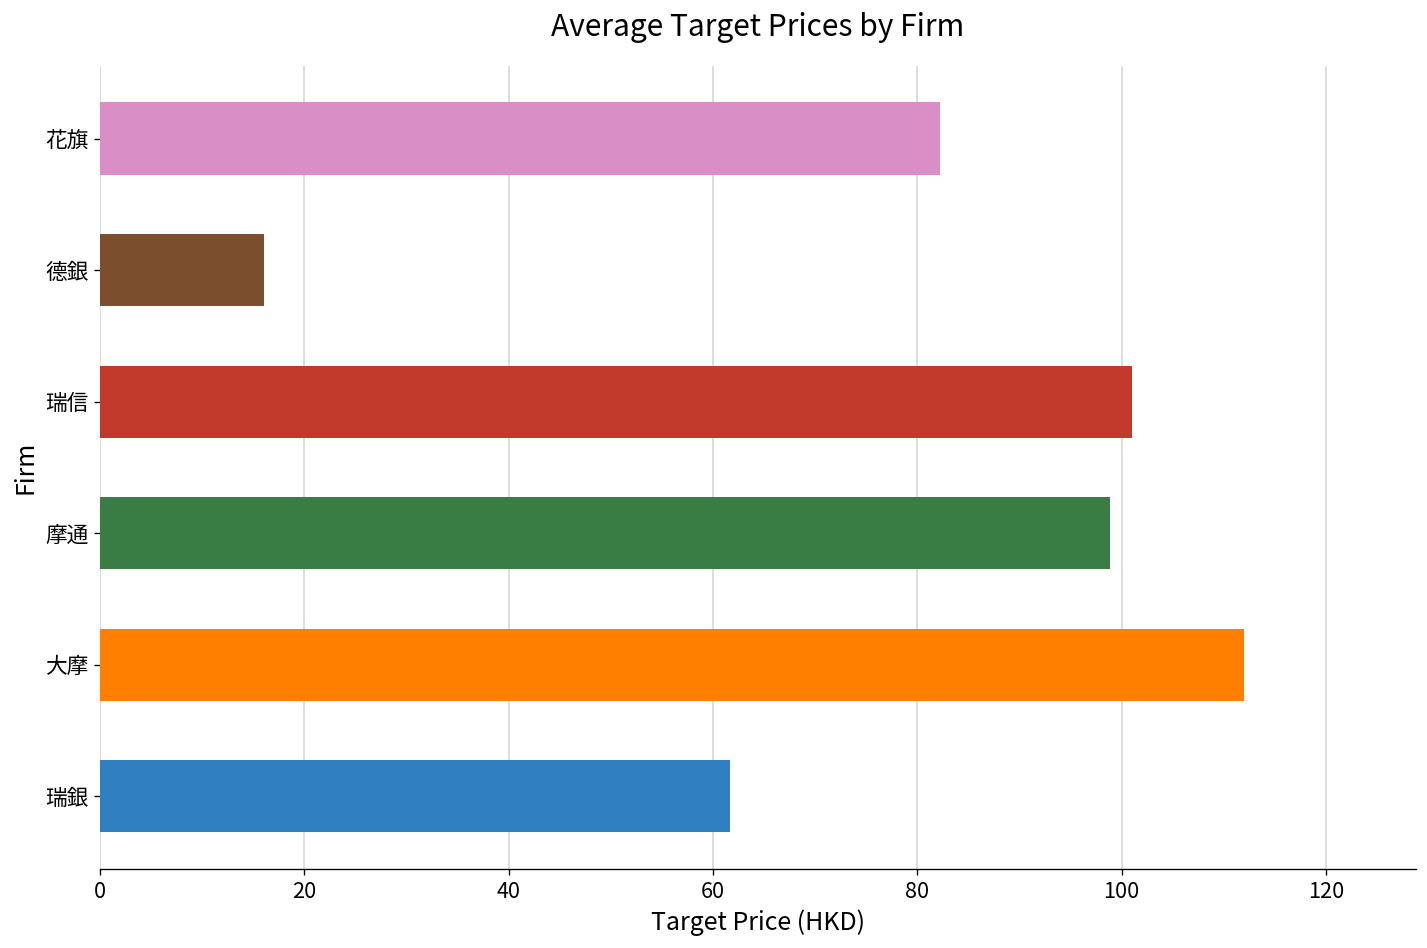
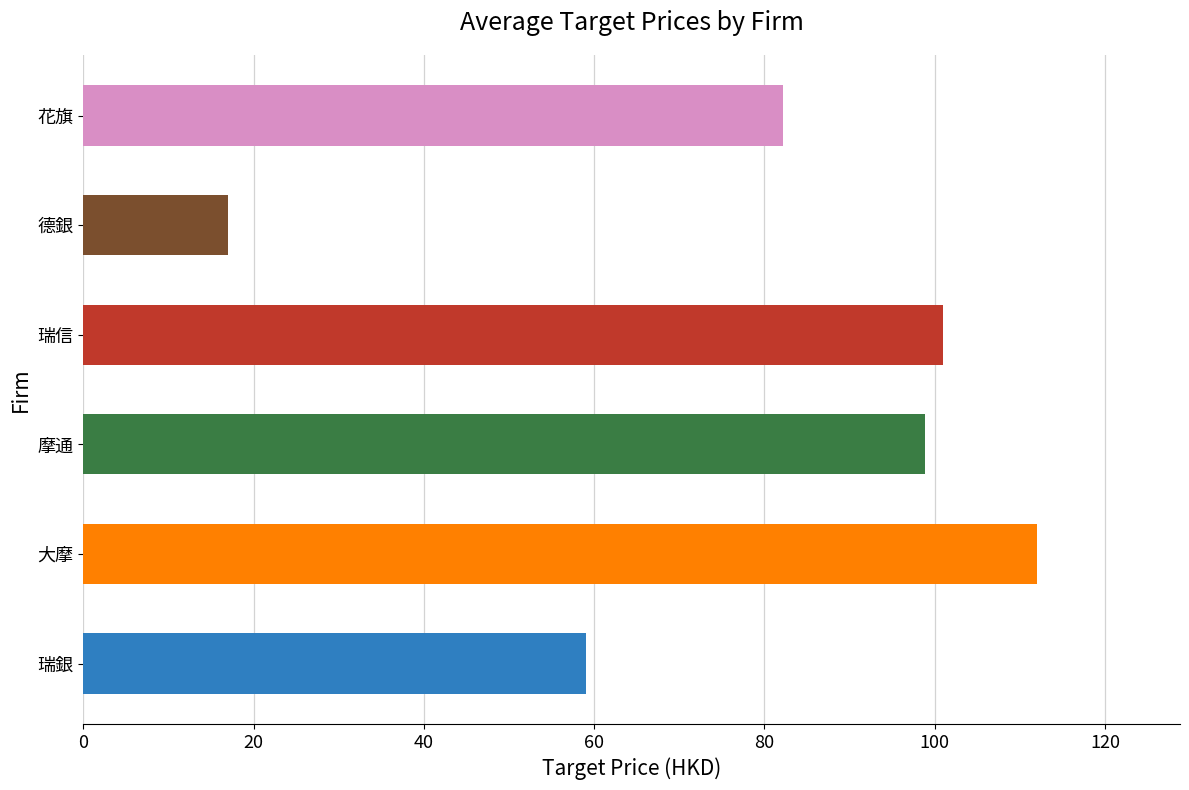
  {
    "花旗": 82,
-   "德銀": 16,
+   "德銀": 17,
    "瑞信": 101,
    "摩通": 99,
    "大摩": 112,
-   "瑞銀": 62
+   "瑞銀": 59
  }
